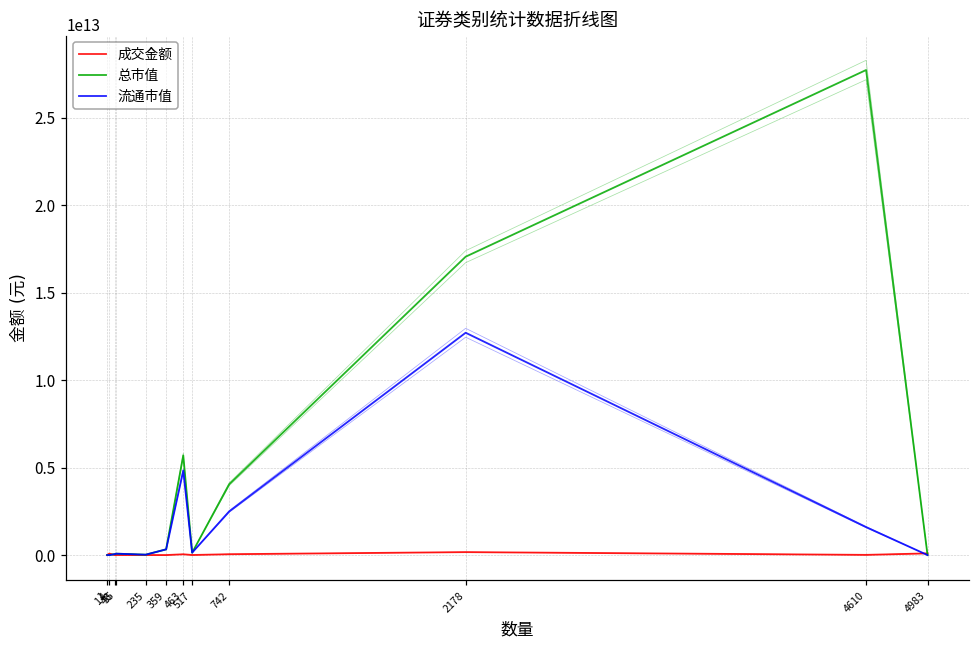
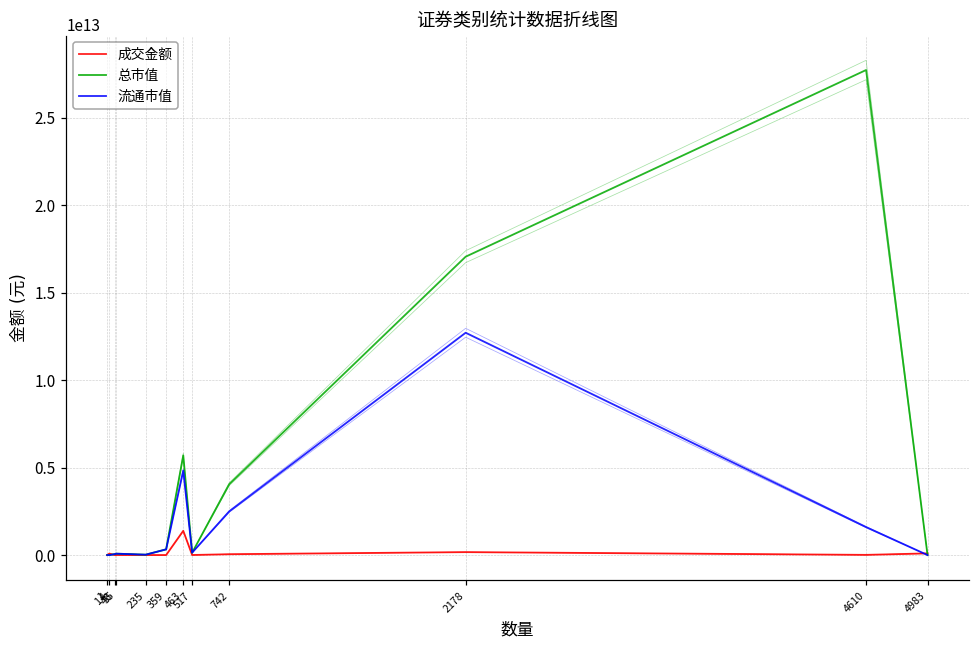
  {
    "成交金额": {
      "359": 0,
-     "463": 0,
+     "463": 1400000000000,
      "742": 0,
      "2178": 200000000000,
      "4610": 0
    }
  }
